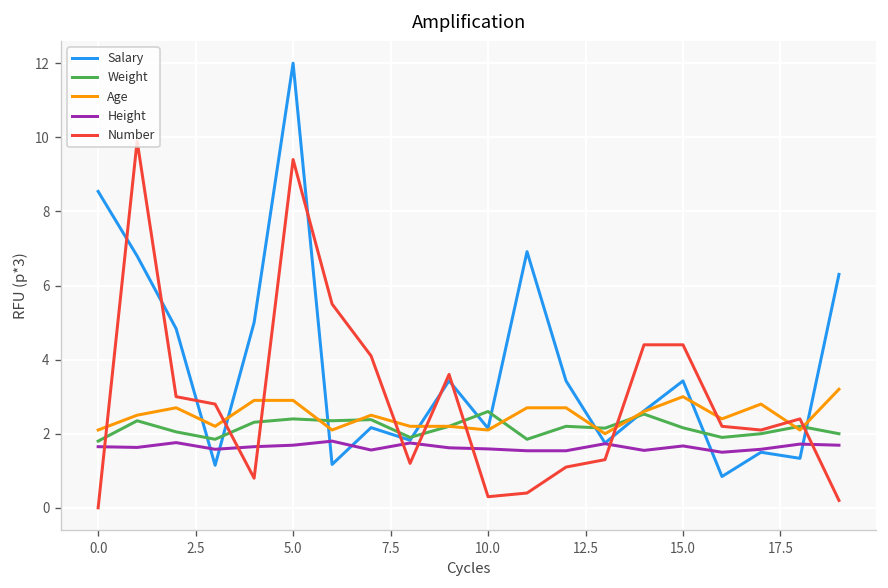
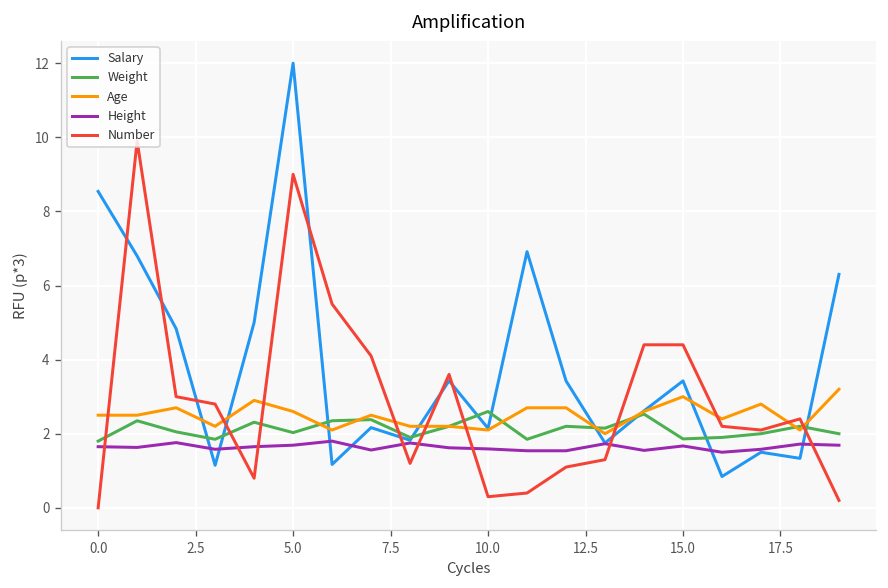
  {
    "Salary": {
      "0.0": 8.5,
      "5.0": 12.0,
      "15.0": 3.4
    },
    "Weight": {
      "0.0": 1.8,
-     "5.0": 2.4,
+     "5.0": 2.0,
      "10.0": 2.6,
-     "15.0": 2.2
+     "15.0": 1.9
    },
    "Age": {
-     "0.0": 2.1,
-     "5.0": 2.9,
+     "0.0": 2.5,
+     "5.0": 2.6,
      "15.0": 3.0
    },
    "Height": {
      "0.0": 1.7,
      "5.0": 1.7,
      "10.0": 1.6,
      "15.0": 1.7
    },
    "Number": {
      "0.0": 0.0,
-     "5.0": 9.4,
+     "5.0": 9.0,
      "10.0": 0.3,
      "15.0": 4.4
    }
  }
